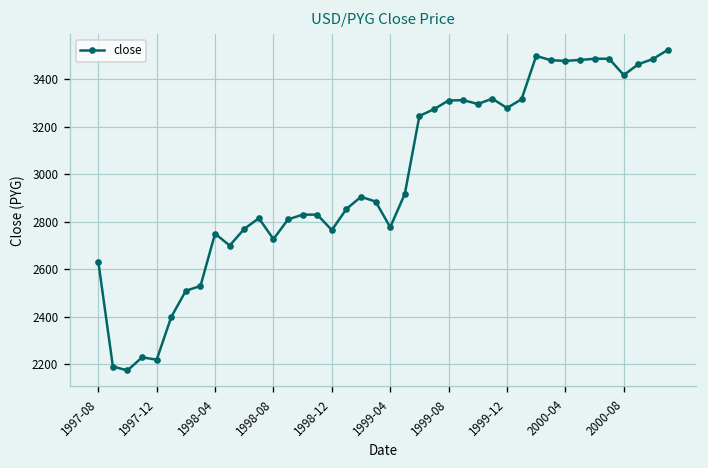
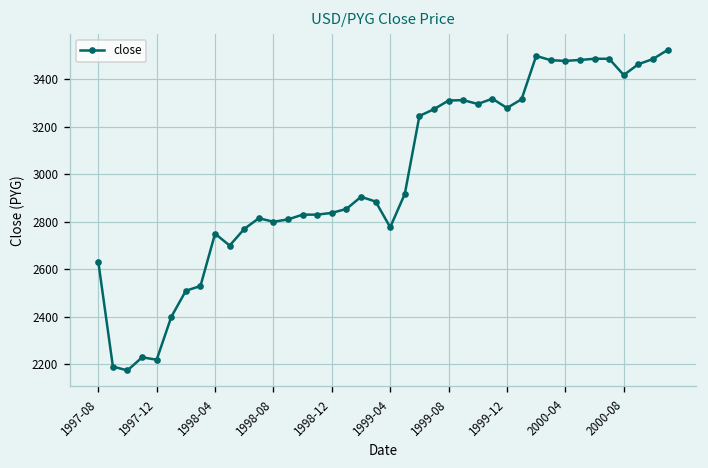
  {
    "1997-08": 2630,
    "1997-12": 2220,
    "1998-04": 2750,
-   "1998-08": 2730,
-   "1998-12": 2770,
+   "1998-08": 2800,
+   "1998-12": 2840,
    "1999-04": 2780,
    "1999-08": 3310,
    "1999-12": 3280,
    "2000-04": 3480,
    "2000-08": 3420
  }
